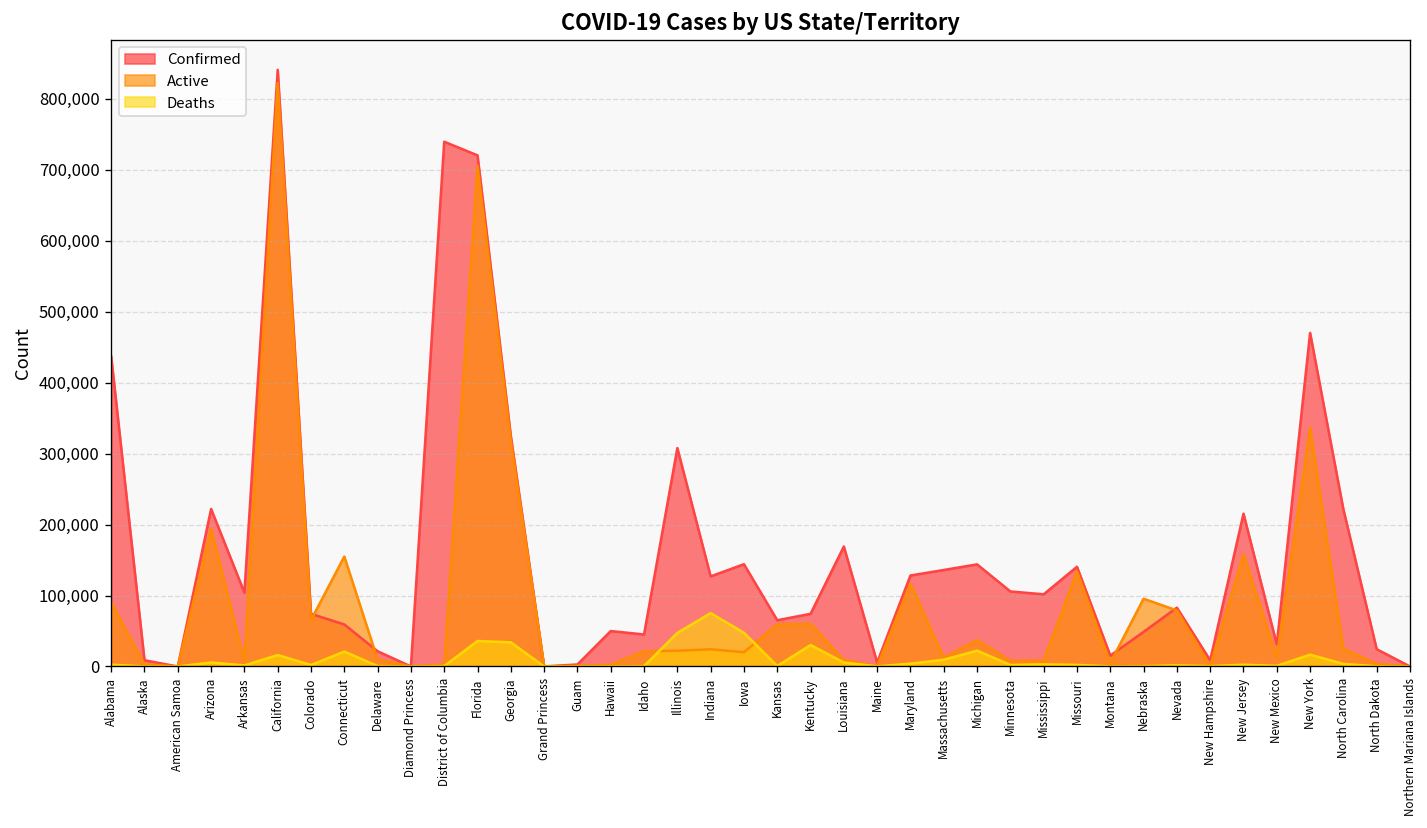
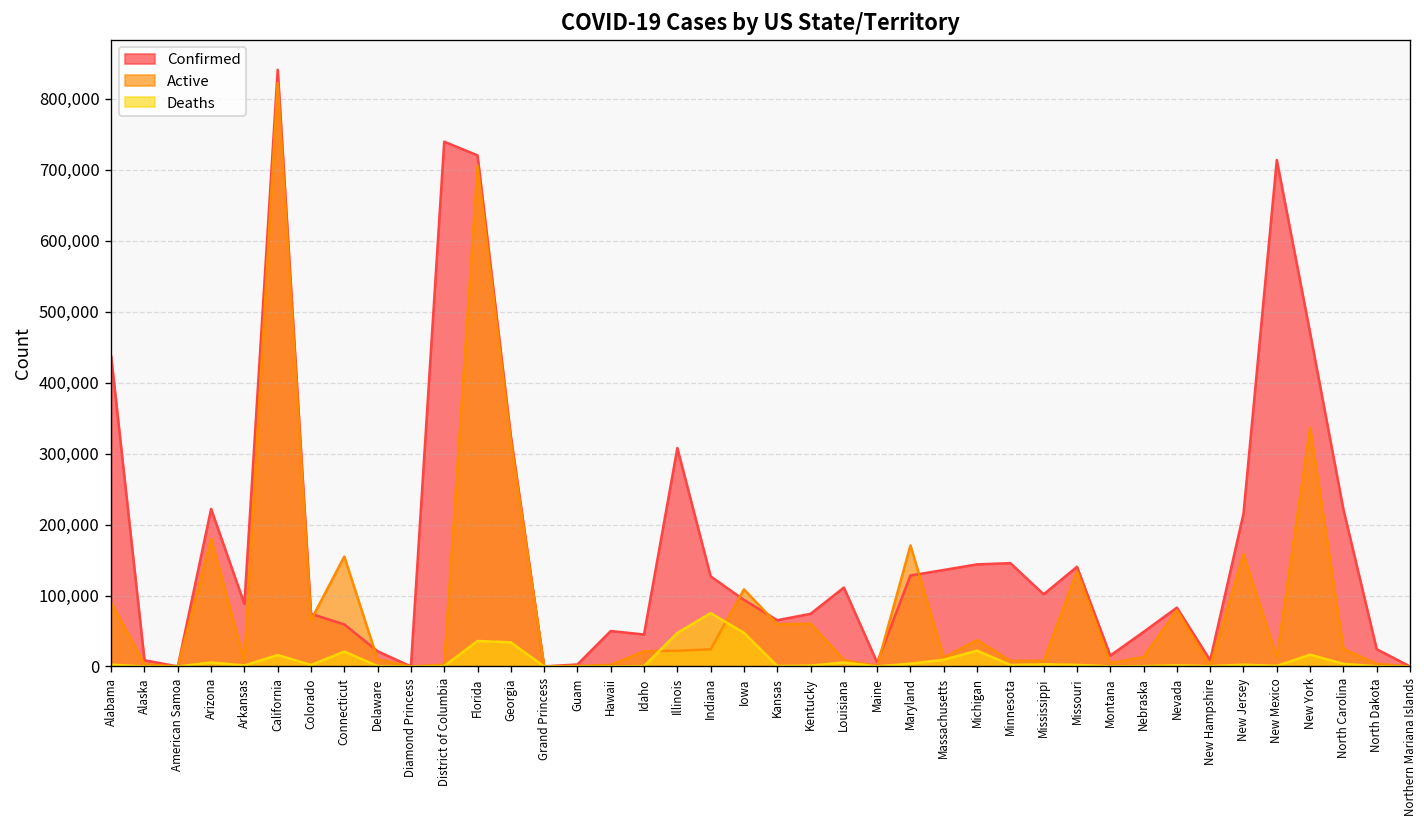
  {
    "Confirmed": {
      "Alabama": "440,000",
      "Alaska": "10,000",
      "Arizona": "220,000",
-     "Arkansas": "100,000",
+     "Arkansas": "90,000",
      "California": "840,000",
      "Colorado": "70,000",
      "Connecticut": "60,000",
      "Delaware": "20,000",
      "District of Columbia": "740,000",
      "Florida": "720,000",
      "Georgia": "320,000",
      "Hawaii": "50,000",
      "Idaho": "50,000",
      "Illinois": "310,000",
      "Indiana": "130,000",
-     "Iowa": "140,000",
+     "Iowa": "90,000",
      "Kansas": "70,000",
      "Kentucky": "70,000",
-     "Louisiana": "170,000",
+     "Louisiana": "110,000",
      "Maine": "10,000",
      "Maryland": "130,000",
      "Massachusetts": "140,000",
      "Michigan": "140,000",
-     "Minnesota": "110,000",
+     "Minnesota": "150,000",
      "Mississippi": "100,000",
      "Missouri": "140,000",
      "Montana": "20,000",
      "Nebraska": "50,000",
      "New Hampshire": "10,000",
      "New Jersey": "220,000",
-     "New Mexico": "30,000",
+     "New Mexico": "710,000",
      "New York": "470,000",
      "North Carolina": "220,000",
      "North Dakota": "20,000"
    },
    "Active": {
      "Alabama": "90,000",
-     "Arizona": "190,000",
+     "Arizona": "180,000",
      "Arkansas": "10,000",
      "California": "820,000",
      "Colorado": "70,000",
      "Connecticut": "150,000",
      "Delaware": "10,000",
      "Florida": "710,000",
      "Georgia": "320,000",
      "Idaho": "20,000",
      "Illinois": "20,000",
      "Indiana": "20,000",
-     "Iowa": "20,000",
+     "Iowa": "110,000",
      "Kansas": "60,000",
      "Kentucky": "60,000",
-     "Maryland": "120,000",
+     "Maryland": "170,000",
      "Michigan": "40,000",
      "Minnesota": "10,000",
      "Mississippi": "10,000",
      "Missouri": "130,000",
      "Montana": "0",
-     "Nebraska": "100,000",
+     "Nebraska": "10,000",
      "New Jersey": "160,000",
      "New Mexico": "10,000",
      "New York": "340,000",
      "North Carolina": "20,000"
    },
    "Deaths": {
      "Alabama": "0",
      "Arizona": "10,000",
      "Arkansas": "0",
      "California": "20,000",
      "Colorado": "0",
      "Connecticut": "20,000",
      "Delaware": "0",
      "Florida": "40,000",
      "Georgia": "30,000",
      "Idaho": "0",
      "Illinois": "50,000",
      "Indiana": "80,000",
      "Iowa": "50,000",
      "Kansas": "0",
-     "Kentucky": "30,000",
+     "Kentucky": "0",
      "Maryland": "0",
      "Michigan": "20,000",
      "Minnesota": "0",
      "Mississippi": "0",
      "Missouri": "0",
      "Montana": "0",
      "Nebraska": "0",
      "Nevada": "0",
      "New Jersey": "0",
      "New Mexico": "0",
      "New York": "20,000",
      "North Carolina": "0"
    }
  }
